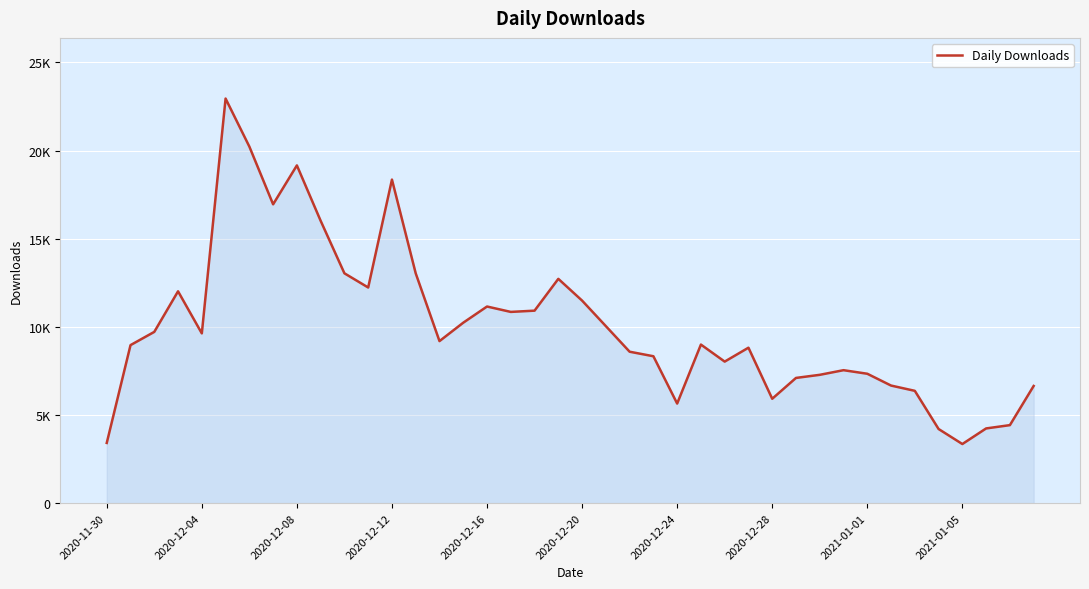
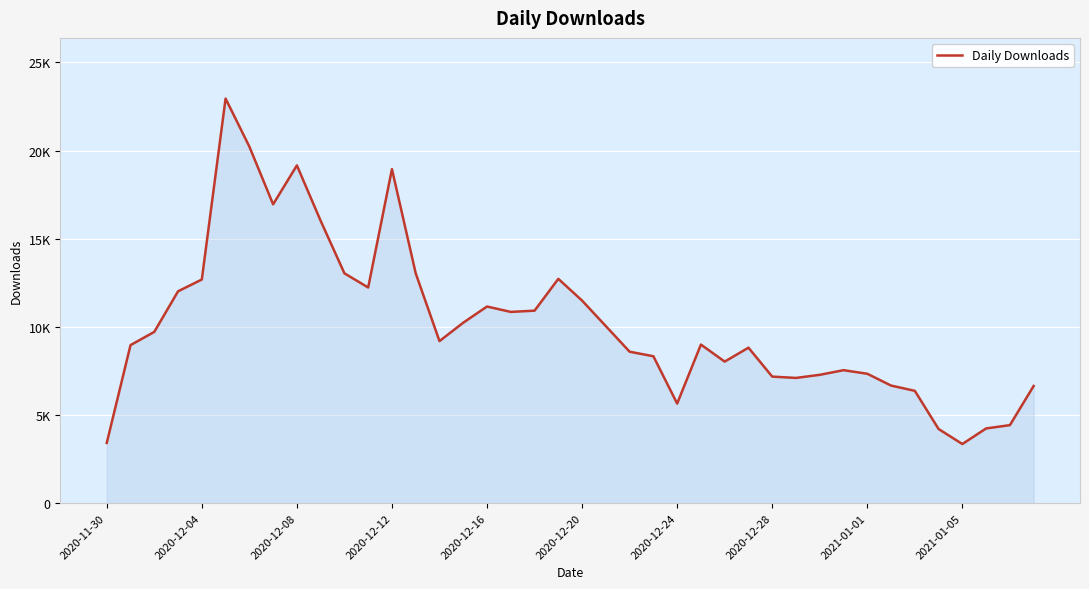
  {
    "2020-11-30": 3400,
-   "2020-12-04": 9600,
+   "2020-12-04": 12700,
    "2020-12-08": 19200,
-   "2020-12-12": 18400,
+   "2020-12-12": 18900,
    "2020-12-16": 11200,
    "2020-12-20": 11500,
    "2020-12-24": 5600,
-   "2020-12-28": 5900,
+   "2020-12-28": 7200,
    "2021-01-01": 7300,
    "2021-01-05": 3400
  }
